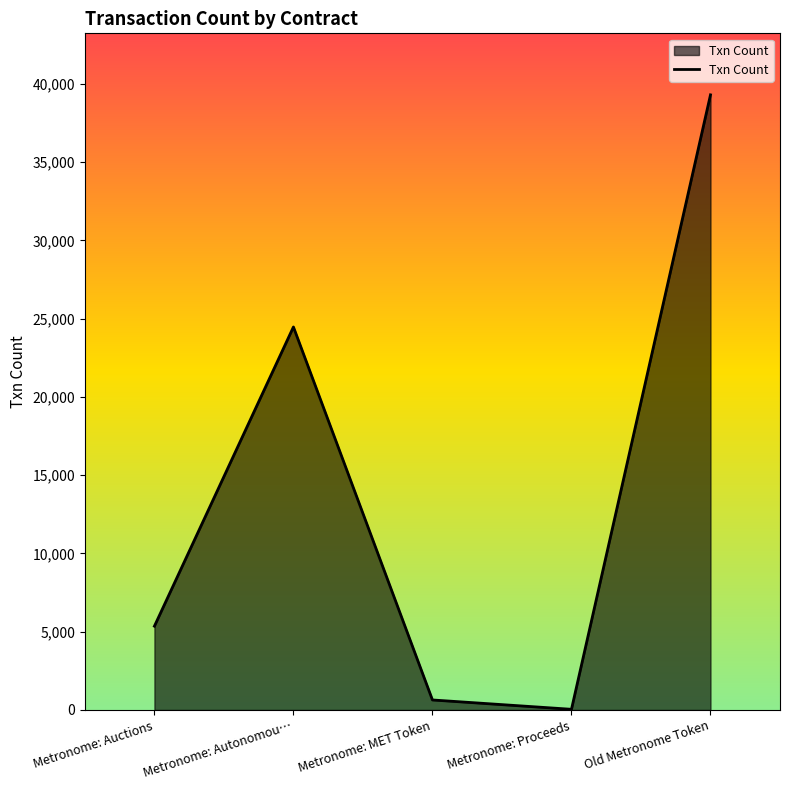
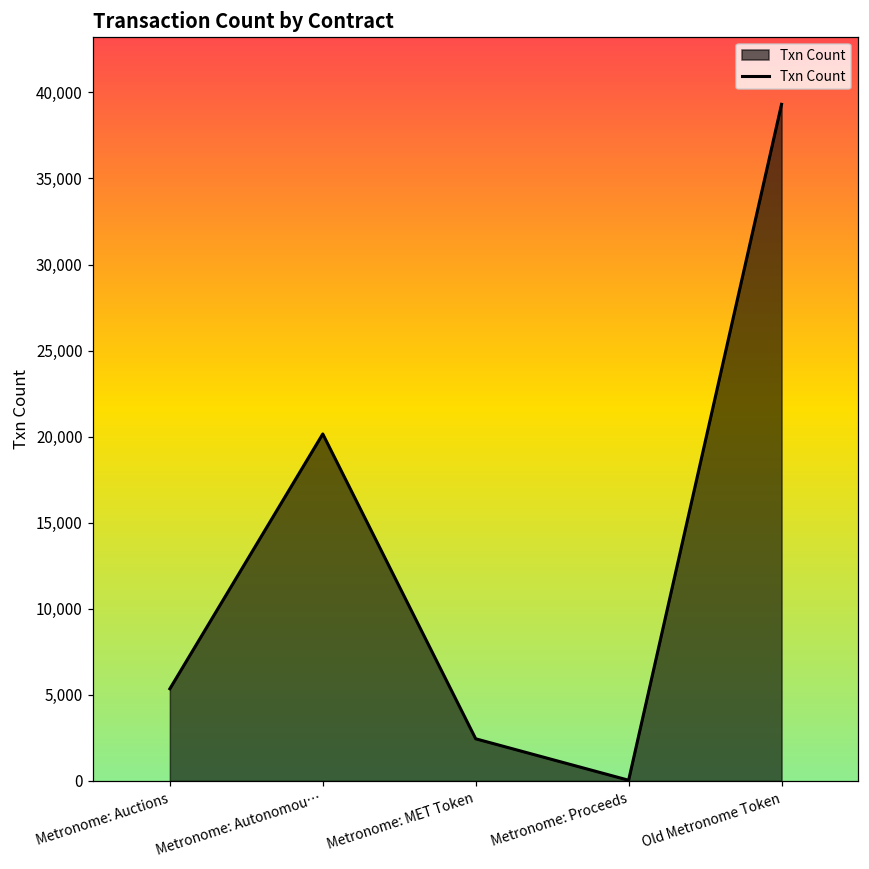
  {
    "Metronome: Auctions": "5,400",
-   "Metronome: Autonomou…": "24,500",
-   "Metronome: MET Token": "600",
+   "Metronome: Autonomou…": "20,200",
+   "Metronome: MET Token": "2,500",
    "Metronome: Proceeds": "0",
    "Old Metronome Token": "39,300"
  }
